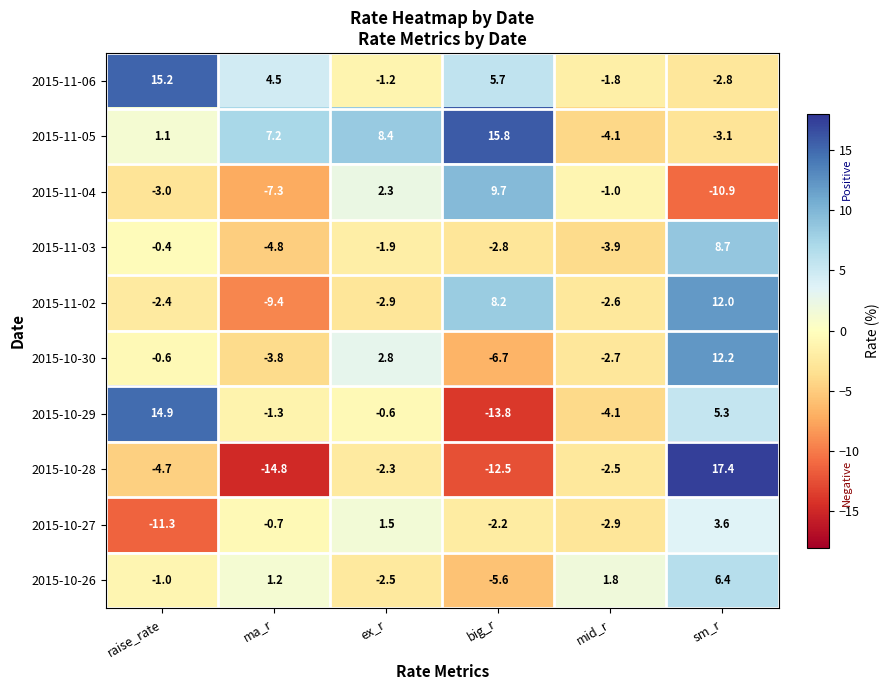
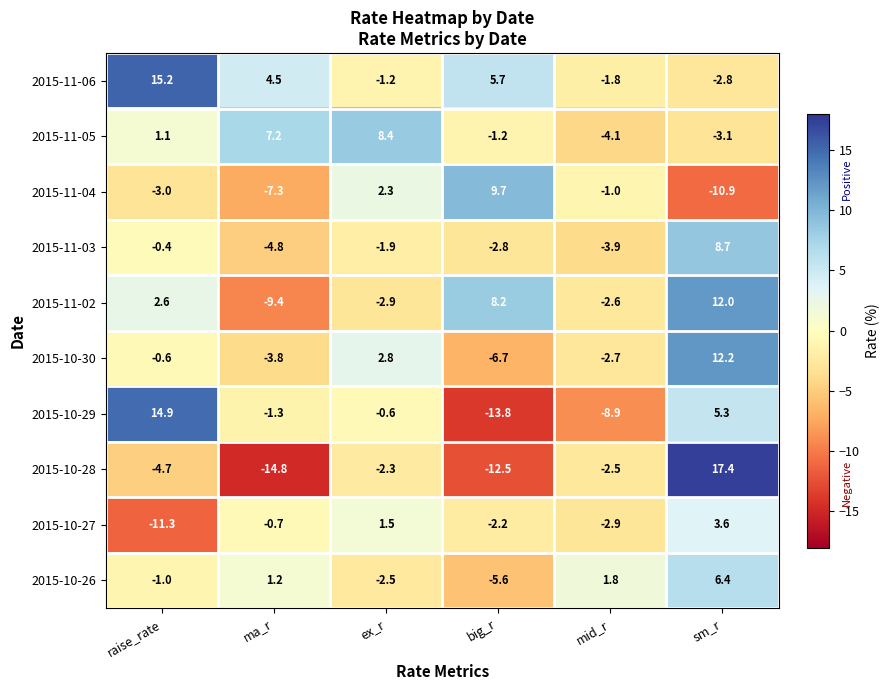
  {
    "2015-11-06": {
      "raise_rate": 15.2,
      "ma_r": 4.5,
      "ex_r": -1.2,
      "big_r": 5.7,
      "mid_r": -1.8,
      "sm_r": -2.8
    },
    "2015-11-05": {
      "raise_rate": 1.1,
      "ma_r": 7.2,
      "ex_r": 8.4,
-     "big_r": 15.8,
+     "big_r": -1.2,
      "mid_r": -4.1,
      "sm_r": -3.1
    },
    "2015-11-04": {
      "raise_rate": -3.0,
      "ma_r": -7.3,
      "ex_r": 2.3,
      "big_r": 9.7,
      "mid_r": -1.0,
      "sm_r": -10.9
    },
    "2015-11-03": {
      "raise_rate": -0.4,
      "ma_r": -4.8,
      "ex_r": -1.9,
      "big_r": -2.8,
      "mid_r": -3.9,
      "sm_r": 8.7
    },
    "2015-11-02": {
-     "raise_rate": -2.4,
+     "raise_rate": 2.6,
      "ma_r": -9.4,
      "ex_r": -2.9,
      "big_r": 8.2,
      "mid_r": -2.6,
      "sm_r": 12.0
    },
    "2015-10-30": {
      "raise_rate": -0.6,
      "ma_r": -3.8,
      "ex_r": 2.8,
      "big_r": -6.7,
      "mid_r": -2.7,
      "sm_r": 12.2
    },
    "2015-10-29": {
      "raise_rate": 14.9,
      "ma_r": -1.3,
      "ex_r": -0.6,
      "big_r": -13.8,
-     "mid_r": -4.1,
+     "mid_r": -8.9,
      "sm_r": 5.3
    },
    "2015-10-28": {
      "raise_rate": -4.7,
      "ma_r": -14.8,
      "ex_r": -2.3,
      "big_r": -12.5,
      "mid_r": -2.5,
      "sm_r": 17.4
    },
    "2015-10-27": {
      "raise_rate": -11.3,
      "ma_r": -0.7,
      "ex_r": 1.5,
      "big_r": -2.2,
      "mid_r": -2.9,
      "sm_r": 3.6
    },
    "2015-10-26": {
      "raise_rate": -1.0,
      "ma_r": 1.2,
      "ex_r": -2.5,
      "big_r": -5.6,
      "mid_r": 1.8,
      "sm_r": 6.4
    }
  }
